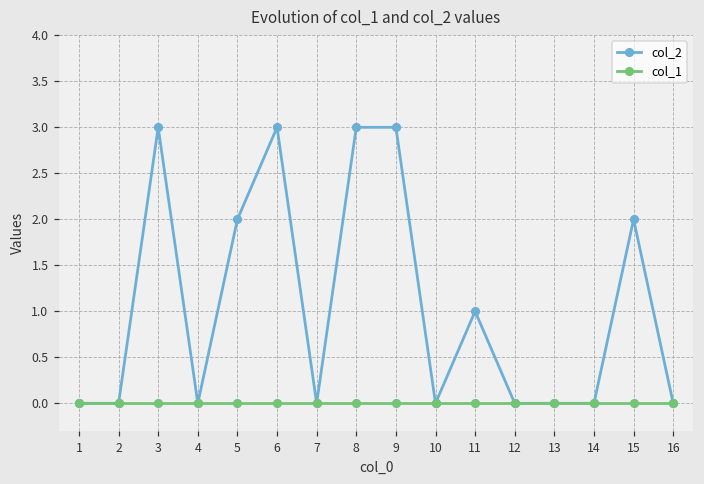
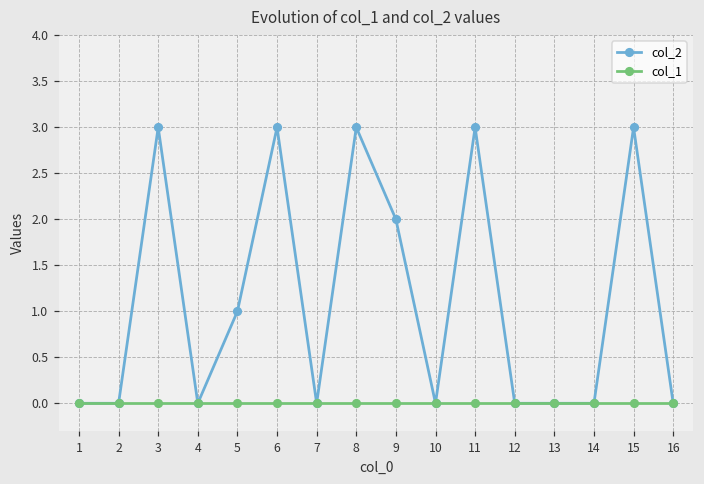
  {
    "col_2": {
      "3": 3,
-     "5": 2,
+     "5": 1,
      "6": 3,
      "8": 3,
-     "9": 3,
-     "11": 1,
-     "15": 2
+     "9": 2,
+     "11": 3,
+     "15": 3
    },
    "col_1": {
      "3": 0,
      "5": 0,
      "6": 0,
      "8": 0,
      "9": 0,
      "11": 0,
      "15": 0
    }
  }
